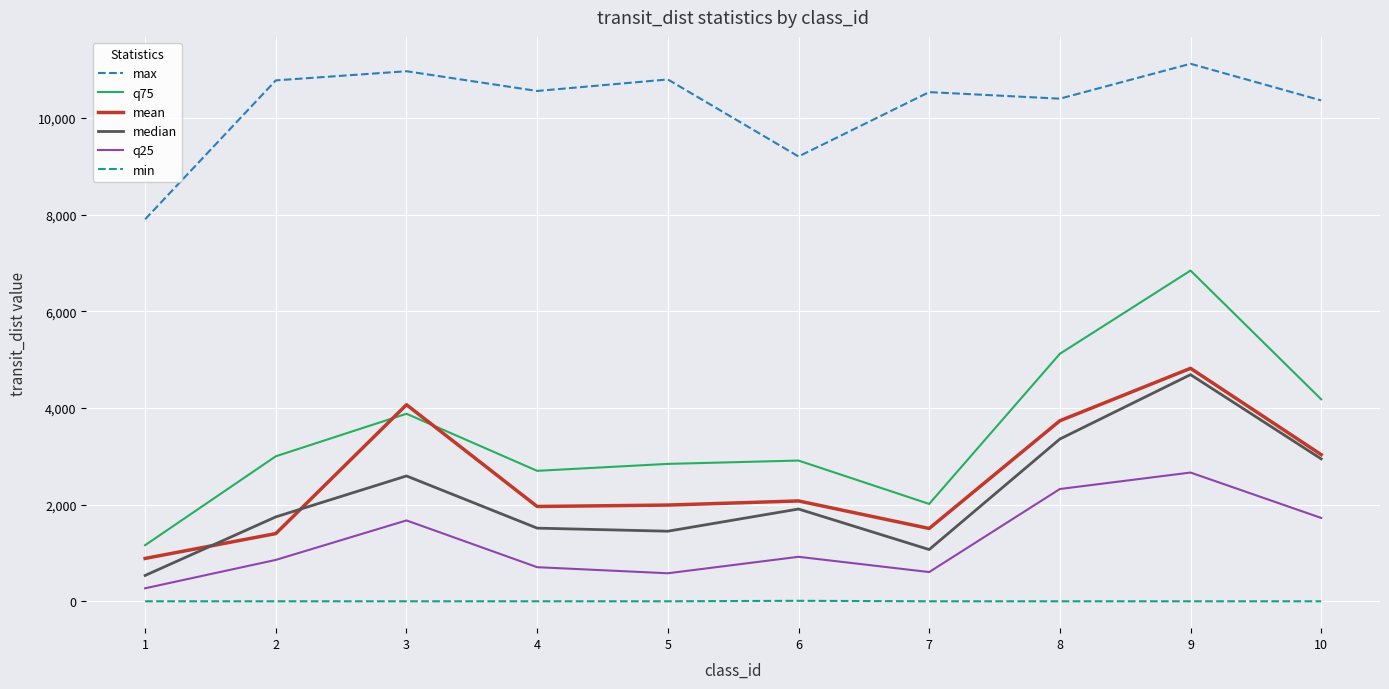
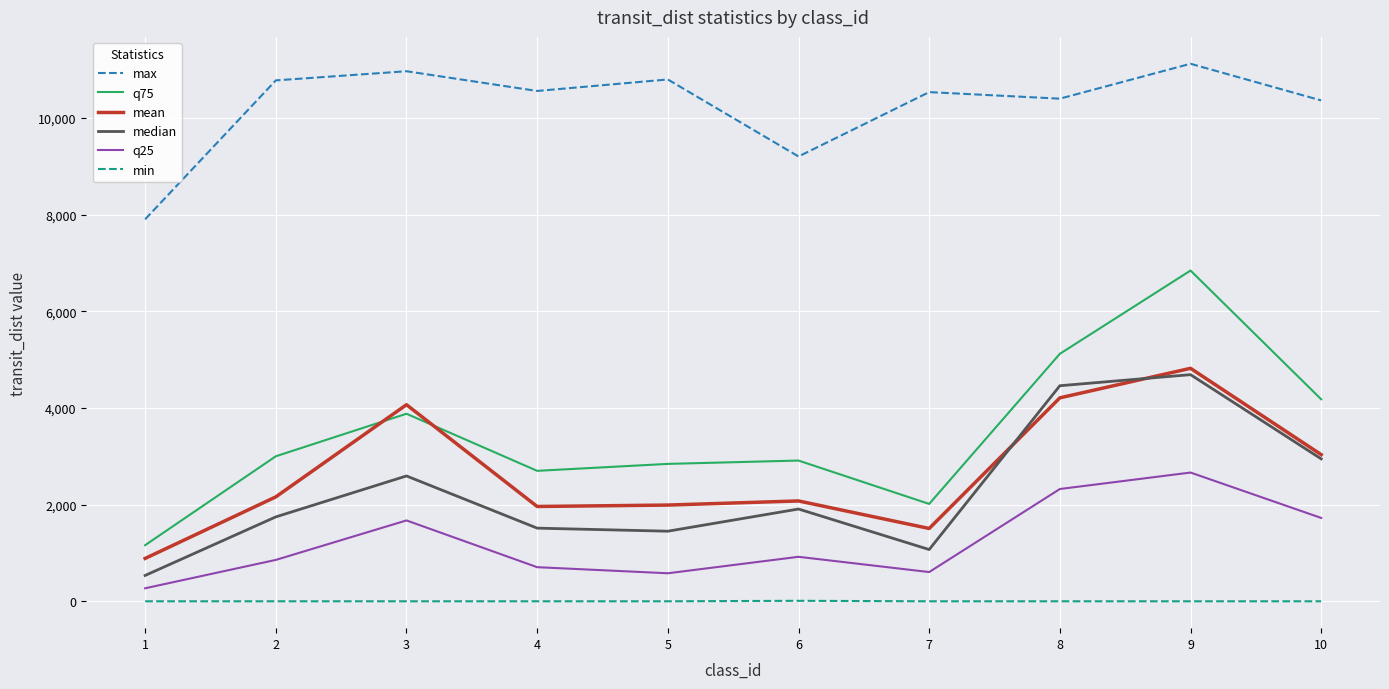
  {
    "max": {
      "1": "7,900",
      "2": "10,800",
      "3": "11,000",
      "4": "10,600",
      "5": "10,800",
      "6": "9,200",
      "7": "10,500",
      "8": "10,400",
      "9": "11,100",
      "10": "10,400"
    },
    "mean": {
      "1": "900",
-     "2": "1,400",
+     "2": "2,200",
      "3": "4,100",
      "4": "2,000",
      "5": "2,000",
      "6": "2,100",
      "7": "1,500",
-     "8": "3,700",
+     "8": "4,200",
      "9": "4,800",
      "10": "3,000"
    },
    "median": {
      "1": "500",
      "2": "1,700",
      "3": "2,600",
      "4": "1,500",
      "5": "1,500",
      "6": "1,900",
      "7": "1,100",
-     "8": "3,400",
+     "8": "4,500",
      "9": "4,700",
      "10": "2,900"
    },
    "q25": {
      "1": "300",
      "2": "900",
      "3": "1,700",
      "4": "700",
      "5": "600",
      "6": "900",
      "7": "600",
      "8": "2,300",
      "9": "2,700",
      "10": "1,700"
    }
  }
